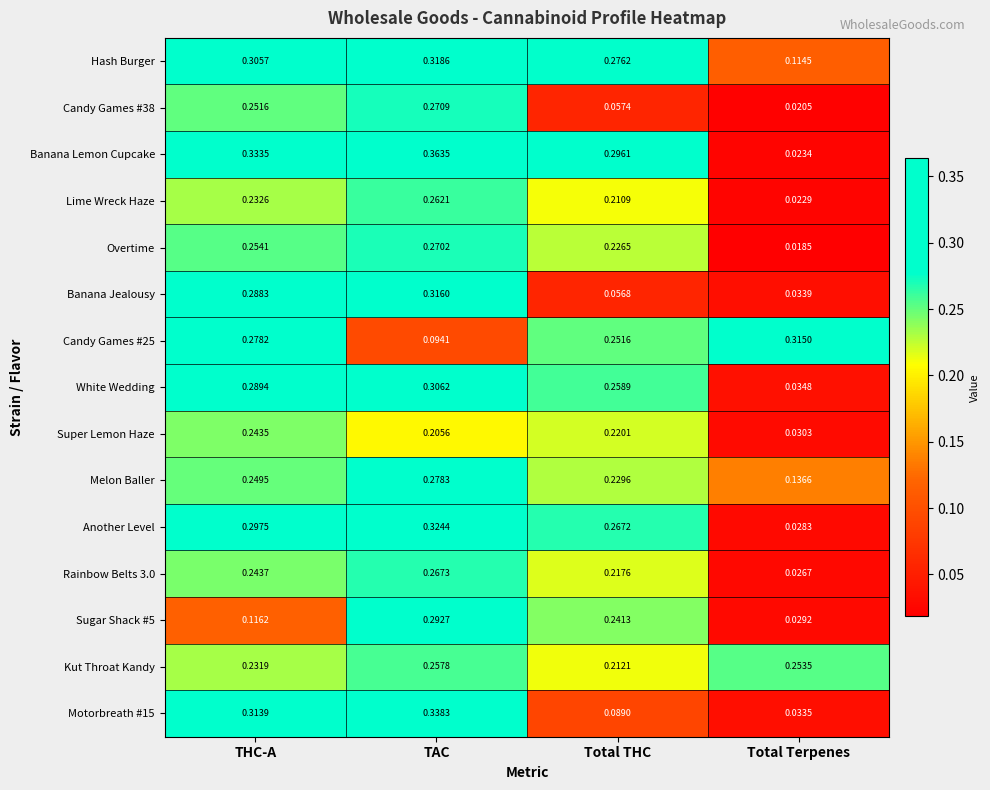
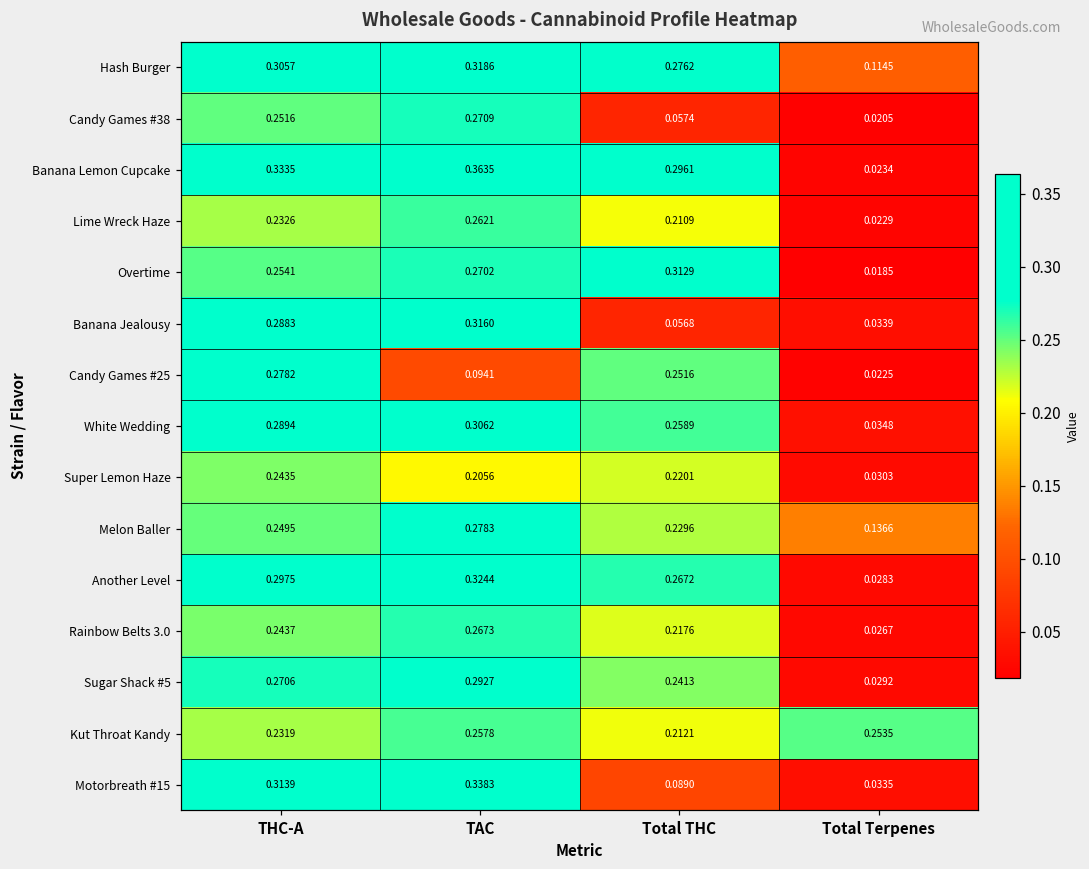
  {
    "Hash Burger": {
      "THC-A": 0.3057,
      "TAC": 0.3186,
      "Total THC": 0.2762,
      "Total Terpenes": 0.1145
    },
    "Candy Games #38": {
      "THC-A": 0.2516,
      "TAC": 0.2709,
      "Total THC": 0.0574,
      "Total Terpenes": 0.0205
    },
    "Banana Lemon Cupcake": {
      "THC-A": 0.3335,
      "TAC": 0.3635,
      "Total THC": 0.2961,
      "Total Terpenes": 0.0234
    },
    "Lime Wreck Haze": {
      "THC-A": 0.2326,
      "TAC": 0.2621,
      "Total THC": 0.2109,
      "Total Terpenes": 0.0229
    },
    "Overtime": {
      "THC-A": 0.2541,
      "TAC": 0.2702,
-     "Total THC": 0.2265,
+     "Total THC": 0.3129,
      "Total Terpenes": 0.0185
    },
    "Banana Jealousy": {
      "THC-A": 0.2883,
      "TAC": 0.3160,
      "Total THC": 0.0568,
      "Total Terpenes": 0.0339
    },
    "Candy Games #25": {
      "THC-A": 0.2782,
      "TAC": 0.0941,
      "Total THC": 0.2516,
-     "Total Terpenes": 0.3150
+     "Total Terpenes": 0.0225
    },
    "White Wedding": {
      "THC-A": 0.2894,
      "TAC": 0.3062,
      "Total THC": 0.2589,
      "Total Terpenes": 0.0348
    },
    "Super Lemon Haze": {
      "THC-A": 0.2435,
      "TAC": 0.2056,
      "Total THC": 0.2201,
      "Total Terpenes": 0.0303
    },
    "Melon Baller": {
      "THC-A": 0.2495,
      "TAC": 0.2783,
      "Total THC": 0.2296,
      "Total Terpenes": 0.1366
    },
    "Another Level": {
      "THC-A": 0.2975,
      "TAC": 0.3244,
      "Total THC": 0.2672,
      "Total Terpenes": 0.0283
    },
    "Rainbow Belts 3.0": {
      "THC-A": 0.2437,
      "TAC": 0.2673,
      "Total THC": 0.2176,
      "Total Terpenes": 0.0267
    },
    "Sugar Shack #5": {
-     "THC-A": 0.1162,
+     "THC-A": 0.2706,
      "TAC": 0.2927,
      "Total THC": 0.2413,
      "Total Terpenes": 0.0292
    },
    "Kut Throat Kandy": {
      "THC-A": 0.2319,
      "TAC": 0.2578,
      "Total THC": 0.2121,
      "Total Terpenes": 0.2535
    },
    "Motorbreath #15": {
      "THC-A": 0.3139,
      "TAC": 0.3383,
      "Total THC": 0.0890,
      "Total Terpenes": 0.0335
    }
  }
